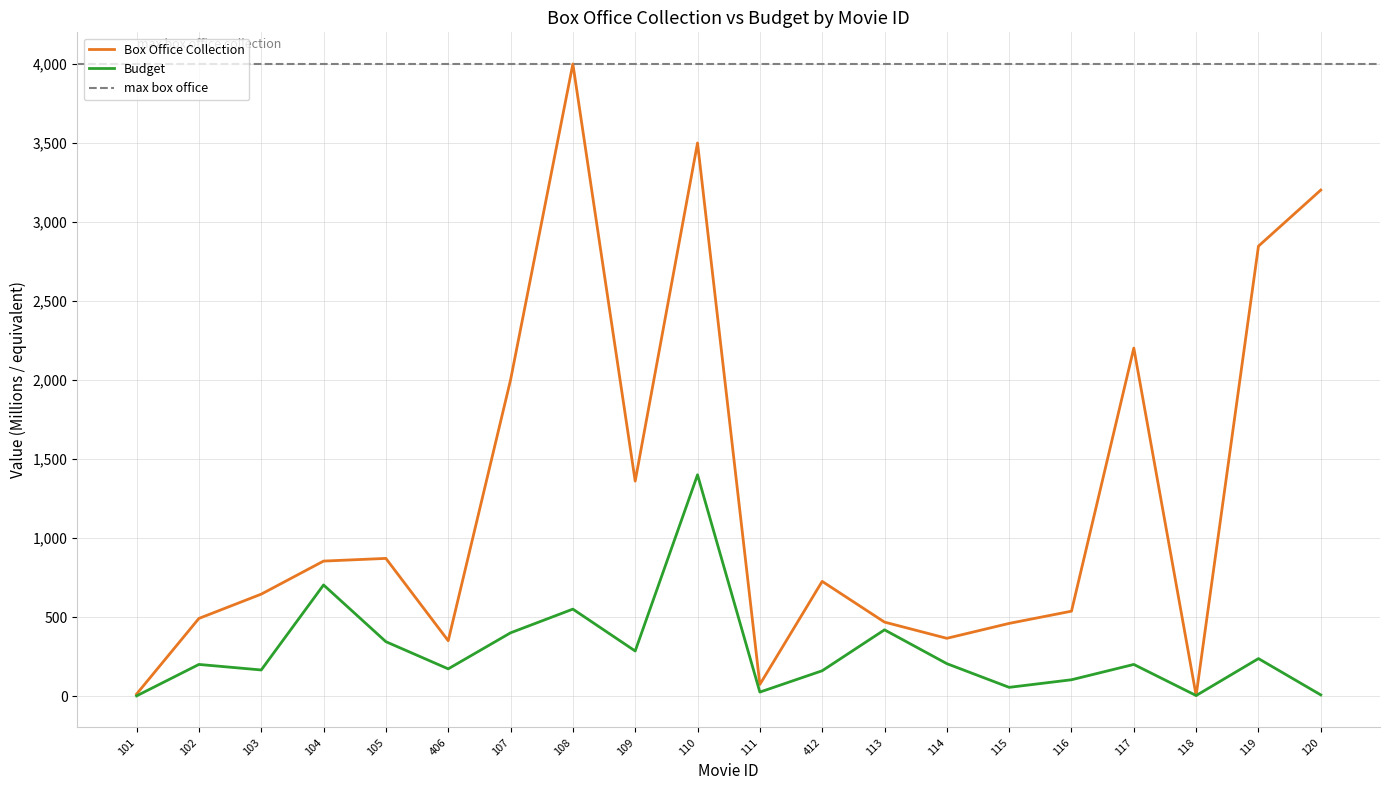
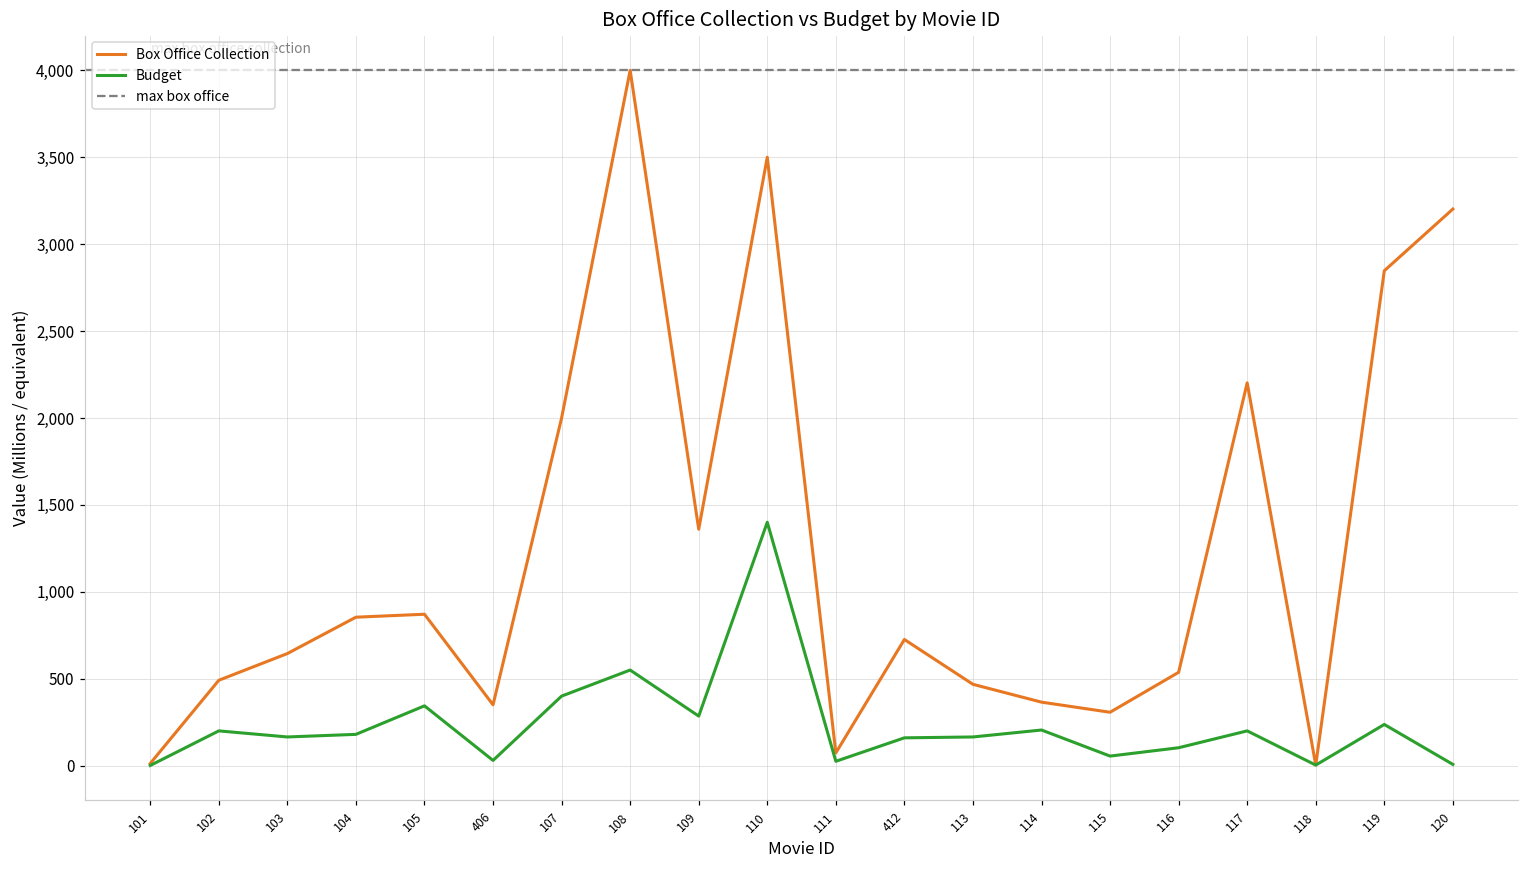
  {
    "Box Office Collection": {
      "102": "490",
      "103": "640",
      "104": "850",
      "105": "870",
      "406": "350",
      "107": "2,000",
      "108": "4,000",
      "109": "1,360",
      "110": "3,500",
      "111": "70",
      "412": "730",
      "113": "470",
      "114": "370",
-     "115": "460",
+     "115": "310",
      "116": "540",
      "117": "2,200",
      "119": "2,850",
      "120": "3,200"
    },
    "Budget": {
      "102": "200",
      "103": "170",
-     "104": "700",
+     "104": "180",
      "105": "340",
-     "406": "170",
+     "406": "30",
      "107": "400",
      "108": "550",
      "109": "290",
      "110": "1,400",
      "111": "30",
      "412": "160",
-     "113": "420",
+     "113": "170",
      "114": "210",
      "115": "60",
      "116": "100",
      "117": "200",
      "119": "240",
      "120": "10"
    }
  }
